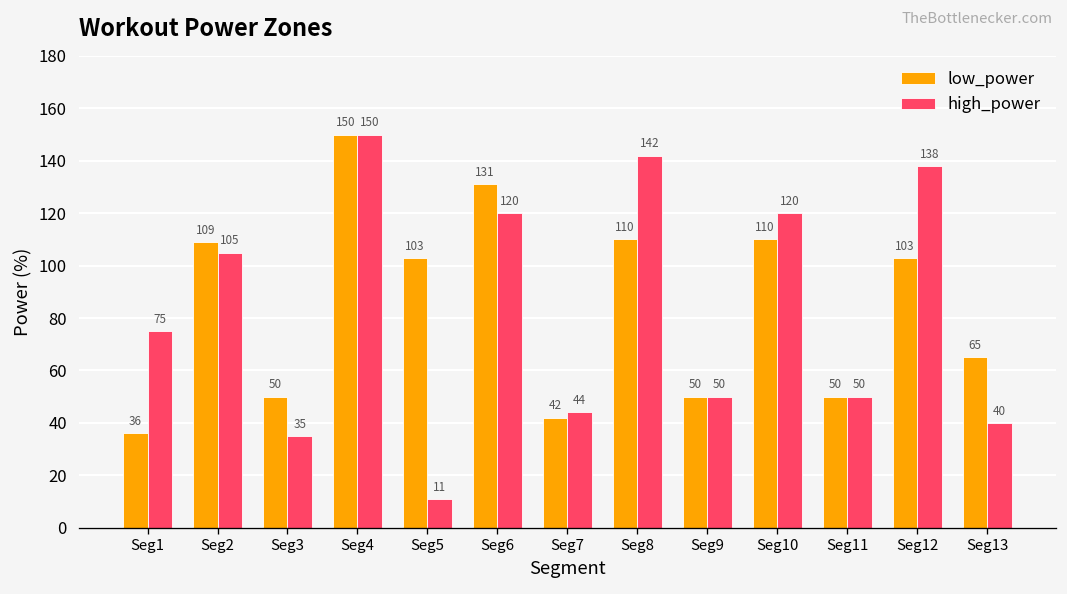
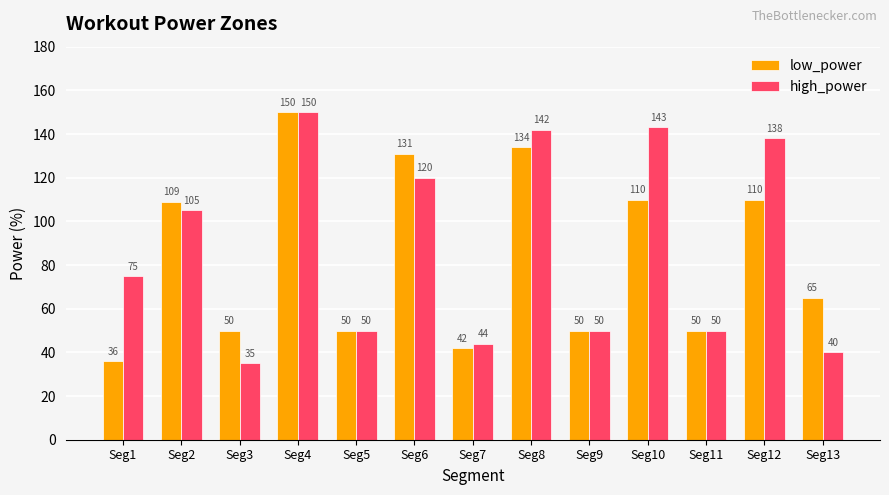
  {
    "low_power": {
      "Seg1": 36,
      "Seg2": 109,
      "Seg3": 50,
      "Seg4": 150,
-     "Seg5": 103,
+     "Seg5": 50,
      "Seg6": 131,
      "Seg7": 42,
-     "Seg8": 110,
+     "Seg8": 134,
      "Seg9": 50,
      "Seg10": 110,
      "Seg11": 50,
-     "Seg12": 103,
+     "Seg12": 110,
      "Seg13": 65
    },
    "high_power": {
      "Seg1": 75,
      "Seg2": 105,
      "Seg3": 35,
      "Seg4": 150,
-     "Seg5": 11,
+     "Seg5": 50,
      "Seg6": 120,
      "Seg7": 44,
      "Seg8": 142,
      "Seg9": 50,
-     "Seg10": 120,
+     "Seg10": 143,
      "Seg11": 50,
      "Seg12": 138,
      "Seg13": 40
    }
  }
